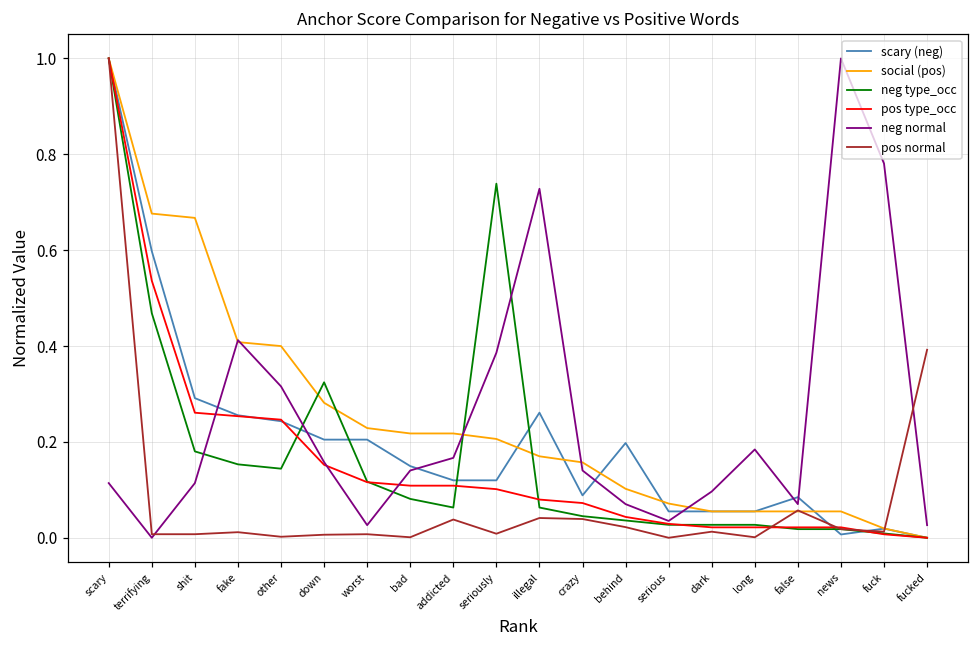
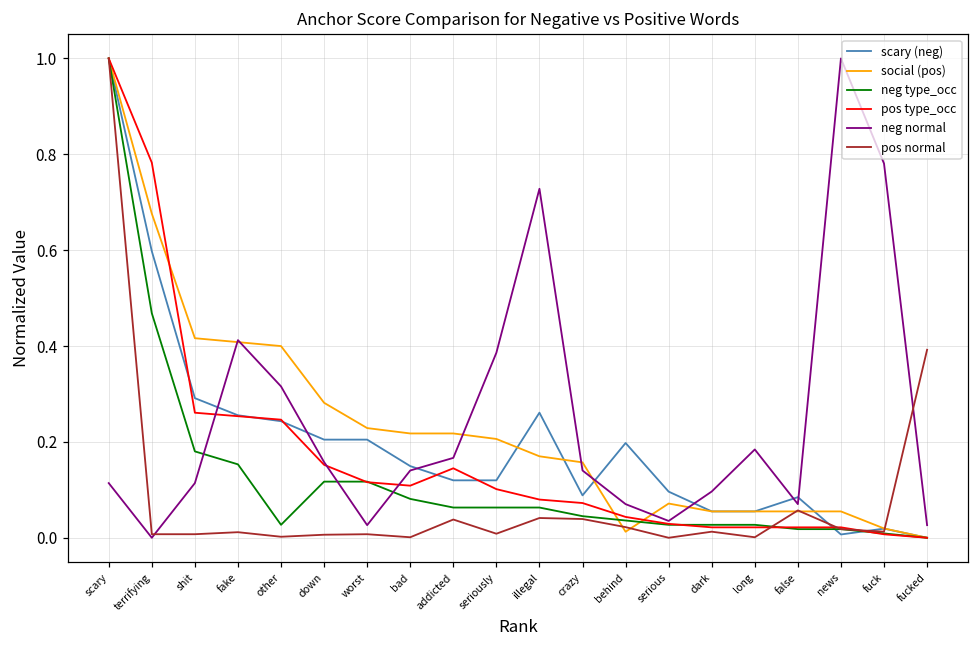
  {
    "scary (neg)": {
      "terrifying": 0.60,
      "shit": 0.29,
      "down": 0.20,
      "worst": 0.20,
      "bad": 0.15,
      "addicted": 0.12,
      "seriously": 0.12,
      "illegal": 0.26,
      "crazy": 0.09,
      "behind": 0.20,
-     "serious": 0.05,
+     "serious": 0.10,
      "false": 0.08,
      "news": 0.01
    },
    "social (pos)": {
      "terrifying": 0.68,
-     "shit": 0.67,
+     "shit": 0.42,
      "other": 0.40,
      "down": 0.28,
      "worst": 0.23,
      "bad": 0.22,
      "addicted": 0.22,
      "seriously": 0.21,
      "illegal": 0.17,
      "crazy": 0.16,
-     "behind": 0.10,
+     "behind": 0.01,
      "serious": 0.07,
      "news": 0.05
    },
    "neg type_occ": {
      "terrifying": 0.47,
      "shit": 0.18,
      "fake": 0.15,
-     "other": 0.14,
-     "down": 0.32,
+     "other": 0.03,
+     "down": 0.12,
      "bad": 0.08,
      "addicted": 0.06,
-     "seriously": 0.74,
+     "seriously": 0.06,
      "illegal": 0.06,
      "crazy": 0.05,
      "behind": 0.04
    },
    "pos type_occ": {
-     "terrifying": 0.54,
+     "terrifying": 0.78,
      "shit": 0.26,
      "bad": 0.11,
-     "addicted": 0.11,
+     "addicted": 0.14,
      "seriously": 0.10,
      "illegal": 0.08,
      "crazy": 0.07,
      "behind": 0.04
    },
    "neg normal": {
      "scary": 0.11,
      "terrifying": 0.00,
      "shit": 0.11,
      "other": 0.32,
      "worst": 0.03,
      "bad": 0.14,
      "addicted": 0.17,
      "seriously": 0.39,
      "illegal": 0.73,
      "crazy": 0.14,
      "behind": 0.07,
      "serious": 0.04,
      "dark": 0.10,
      "long": 0.18,
      "false": 0.07,
      "news": 1.00,
      "fuck": 0.78,
      "fucked": 0.03
    },
    "pos normal": {
      "terrifying": 0.01,
      "shit": 0.01,
      "fake": 0.01,
      "other": 0.00,
      "down": 0.01,
      "worst": 0.01,
      "bad": 0.00,
      "addicted": 0.04,
      "seriously": 0.01,
      "illegal": 0.04,
      "crazy": 0.04,
      "behind": 0.02,
      "serious": 0.00,
      "dark": 0.01,
      "long": 0.00,
      "fucked": 0.39
    }
  }
